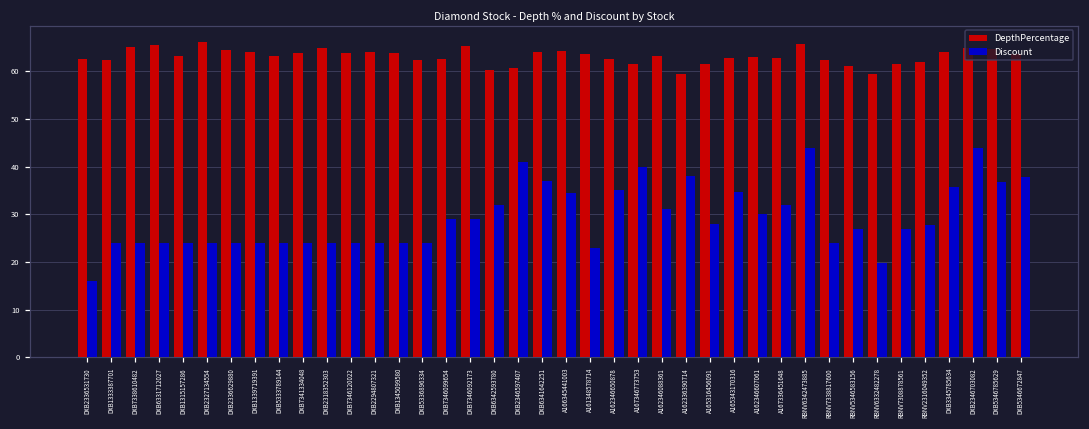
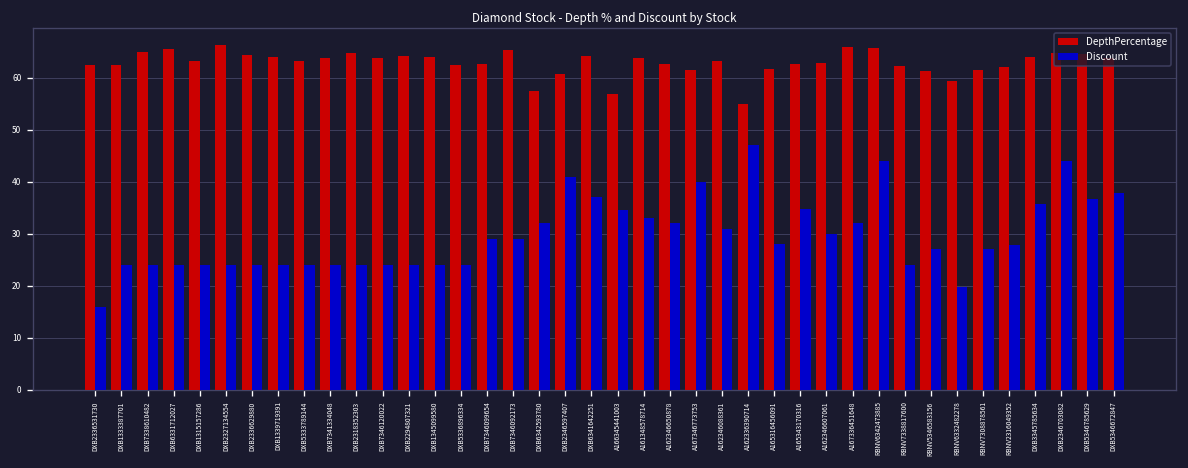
  {
    "DepthPercentage": {
      "DXB2336531730": 63,
      "DXB1333387701": 62,
      "DXB7338610482": 65,
      "DXB6331712027": 66,
      "DXB1315157286": 63,
      "DXB2327134554": 66,
      "DXB2336629880": 64,
      "DXB1339719391": 64,
      "DXB5333789144": 63,
      "DXB7341334048": 64,
      "DXB2318352303": 65,
      "DXB7346120022": 64,
      "DXB2294807321": 64,
      "DXB1345099580": 64,
      "DXB5336896334": 62,
      "DXB7346099654": 63,
      "DXB7346092173": 65,
-     "DXB6342593780": 60,
+     "DXB6342593780": 58,
      "DXB2346597407": 61,
      "DXB6341642251": 64,
-     "A166345441003": 64,
+     "A166345441003": 57,
      "A161348578714": 64,
      "A162346650878": 63,
      "A167346773753": 62,
      "A162346088361": 63,
-     "A162336390714": 59,
+     "A162336390714": 55,
      "A165316456091": 62,
      "A165343170316": 63,
      "A162346607061": 63,
-     "A167336451648": 63,
+     "A167336451648": 66,
      "RBNV6342473885": 66,
      "RBNV7338817600": 62,
      "RBNV5346583156": 61,
      "RBNV6332482278": 59,
      "RBNV7308878561": 62,
      "RBNV2316049352": 62,
      "DXB3345785634": 64
    },
    "Discount": {
      "DXB2336531730": 16,
      "DXB1333387701": 24,
      "DXB7338610482": 24,
      "DXB6331712027": 24,
      "DXB1315157286": 24,
      "DXB2327134554": 24,
      "DXB2336629880": 24,
      "DXB1339719391": 24,
      "DXB5333789144": 24,
      "DXB7341334048": 24,
      "DXB2318352303": 24,
      "DXB7346120022": 24,
      "DXB2294807321": 24,
      "DXB1345099580": 24,
      "DXB5336896334": 24,
      "DXB7346099654": 29,
      "DXB7346092173": 29,
      "DXB6342593780": 32,
      "DXB2346597407": 41,
      "DXB6341642251": 37,
      "A166345441003": 35,
-     "A161348578714": 23,
-     "A162346650878": 35,
+     "A161348578714": 33,
+     "A162346650878": 32,
      "A167346773753": 40,
      "A162346088361": 31,
-     "A162336390714": 38,
+     "A162336390714": 47,
      "A165316456091": 28,
      "A165343170316": 35,
      "A162346607061": 30,
      "A167336451648": 32,
      "RBNV6342473885": 44,
      "RBNV7338817600": 24,
      "RBNV5346583156": 27,
      "RBNV6332482278": 20,
      "RBNV7308878561": 27,
      "RBNV2316049352": 28,
      "DXB3345785634": 36,
      "DXB2346703082": 44,
      "DXB5346785629": 37,
      "DXB5346672847": 38
    }
  }
